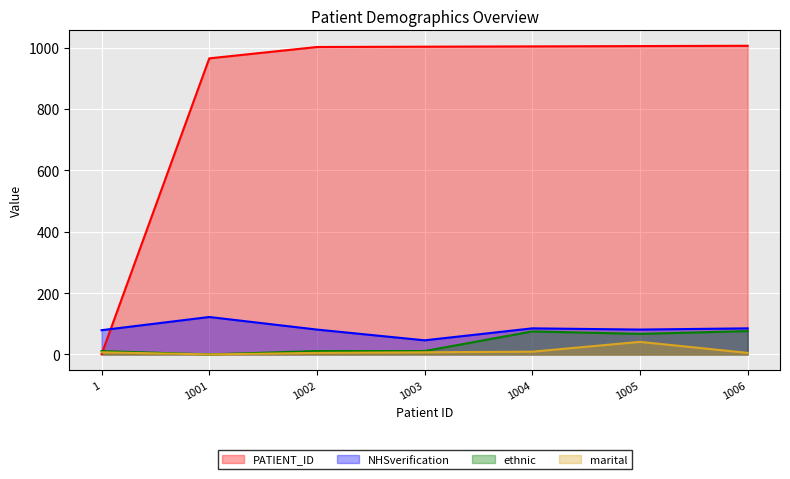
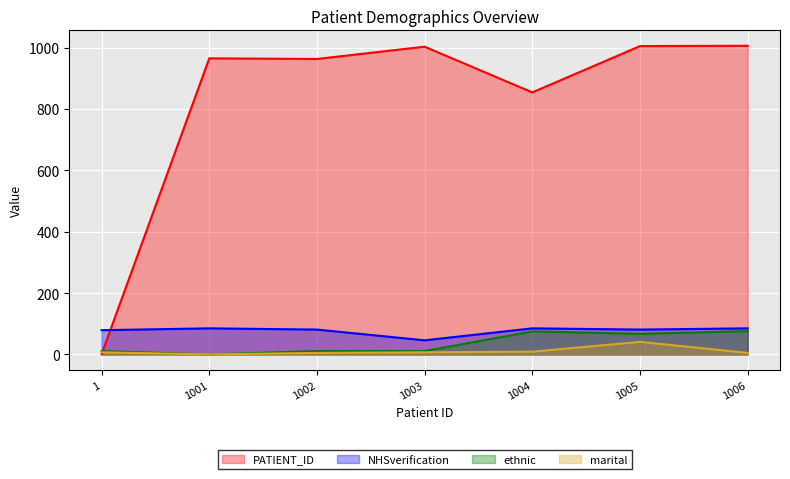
  {
    "PATIENT_ID": {
      "1001": 970,
-     "1002": 1000,
+     "1002": 960,
      "1003": 1000,
-     "1004": 1000,
+     "1004": 850,
      "1005": 1010,
      "1006": 1010
    },
    "NHSverification": {
      "1": 80,
-     "1001": 120,
+     "1001": 90,
      "1002": 80,
      "1003": 50,
      "1004": 90,
      "1005": 80,
      "1006": 90
    },
    "ethnic": {
      "1004": 80,
      "1005": 70,
      "1006": 80
    },
    "marital": {
      "1004": 10,
      "1005": 40,
      "1006": 10
    }
  }
